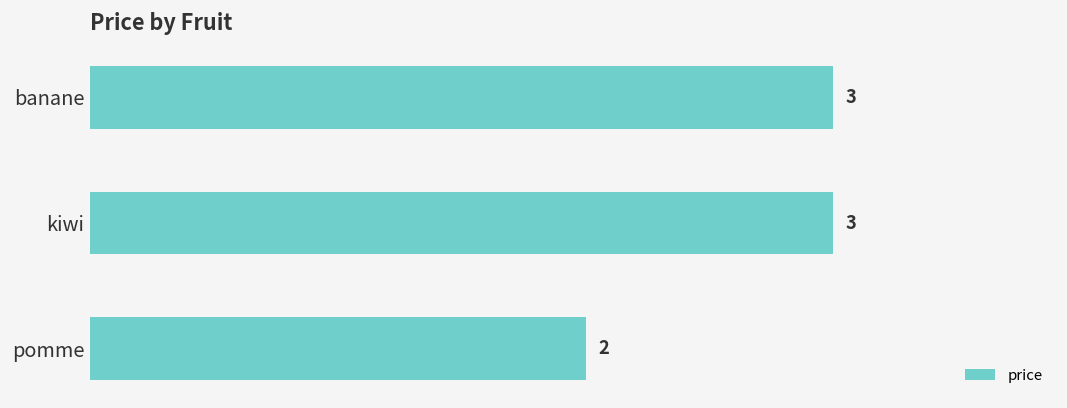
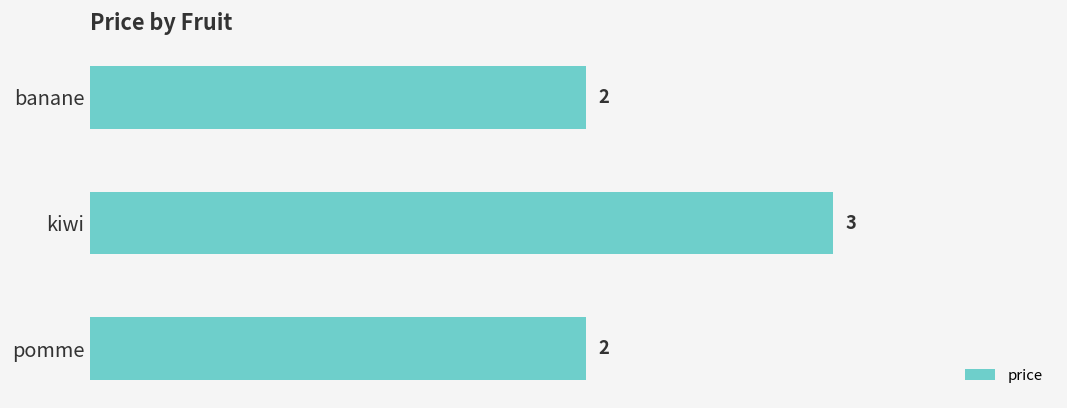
  {
-   "banane": 3,
+   "banane": 2,
    "kiwi": 3,
    "pomme": 2
  }
